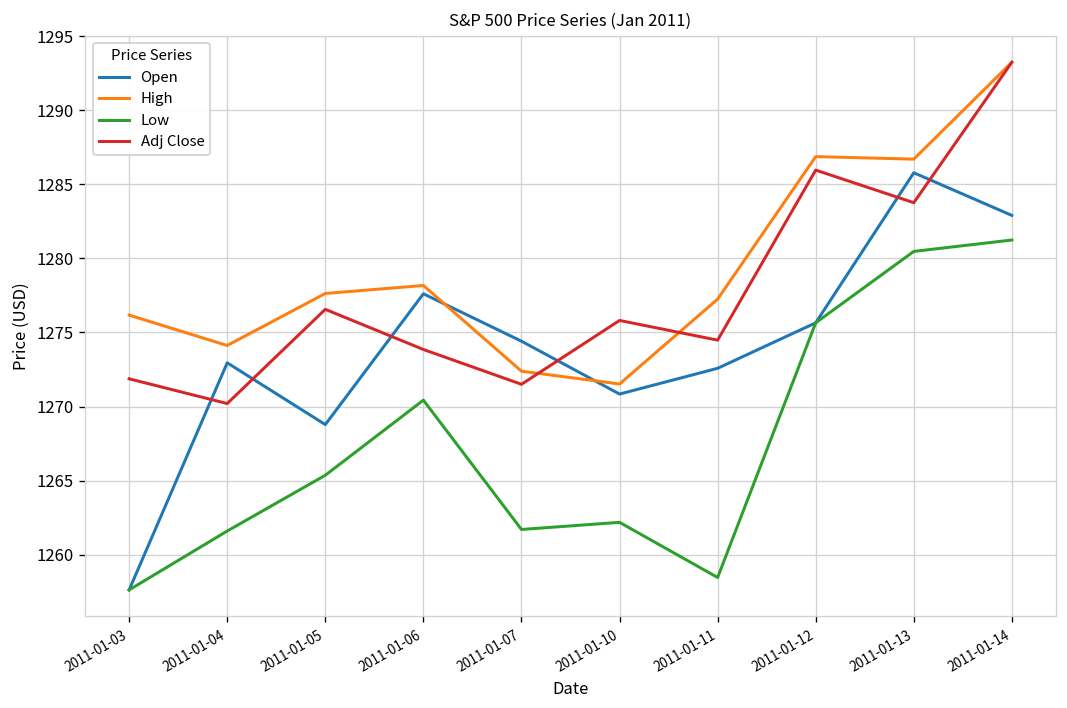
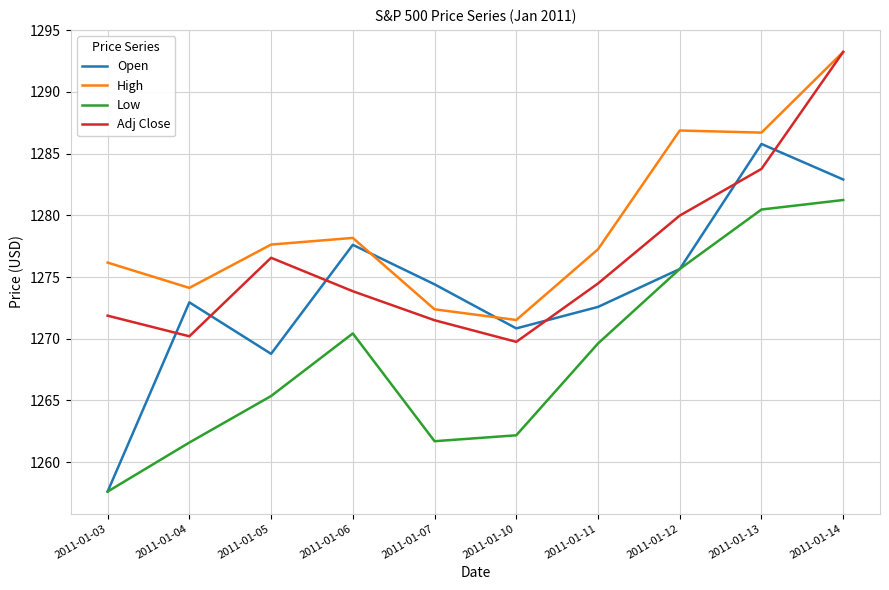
  {
    "Open": {
      "2011-01-04": 1272.9,
      "2011-01-05": 1268.8,
      "2011-01-06": 1277.6,
      "2011-01-07": 1274.4,
      "2011-01-10": 1270.8,
      "2011-01-11": 1272.6,
      "2011-01-13": 1285.8,
      "2011-01-14": 1282.9
    },
    "High": {
      "2011-01-03": 1276.2,
      "2011-01-04": 1274.1,
      "2011-01-05": 1277.6,
      "2011-01-06": 1278.2,
      "2011-01-07": 1272.4,
      "2011-01-10": 1271.5,
      "2011-01-11": 1277.3,
      "2011-01-12": 1286.9,
      "2011-01-13": 1286.7
    },
    "Low": {
      "2011-01-04": 1261.6,
      "2011-01-05": 1265.4,
      "2011-01-06": 1270.4,
      "2011-01-07": 1261.7,
      "2011-01-10": 1262.2,
-     "2011-01-11": 1258.5,
+     "2011-01-11": 1269.6,
      "2011-01-13": 1280.5,
      "2011-01-14": 1281.2
    },
    "Adj Close": {
      "2011-01-03": 1271.9,
      "2011-01-04": 1270.2,
      "2011-01-05": 1276.6,
      "2011-01-06": 1273.8,
      "2011-01-07": 1271.5,
-     "2011-01-10": 1275.8,
+     "2011-01-10": 1269.8,
      "2011-01-11": 1274.5,
-     "2011-01-12": 1286.0,
+     "2011-01-12": 1280.0,
      "2011-01-13": 1283.8
    }
  }
